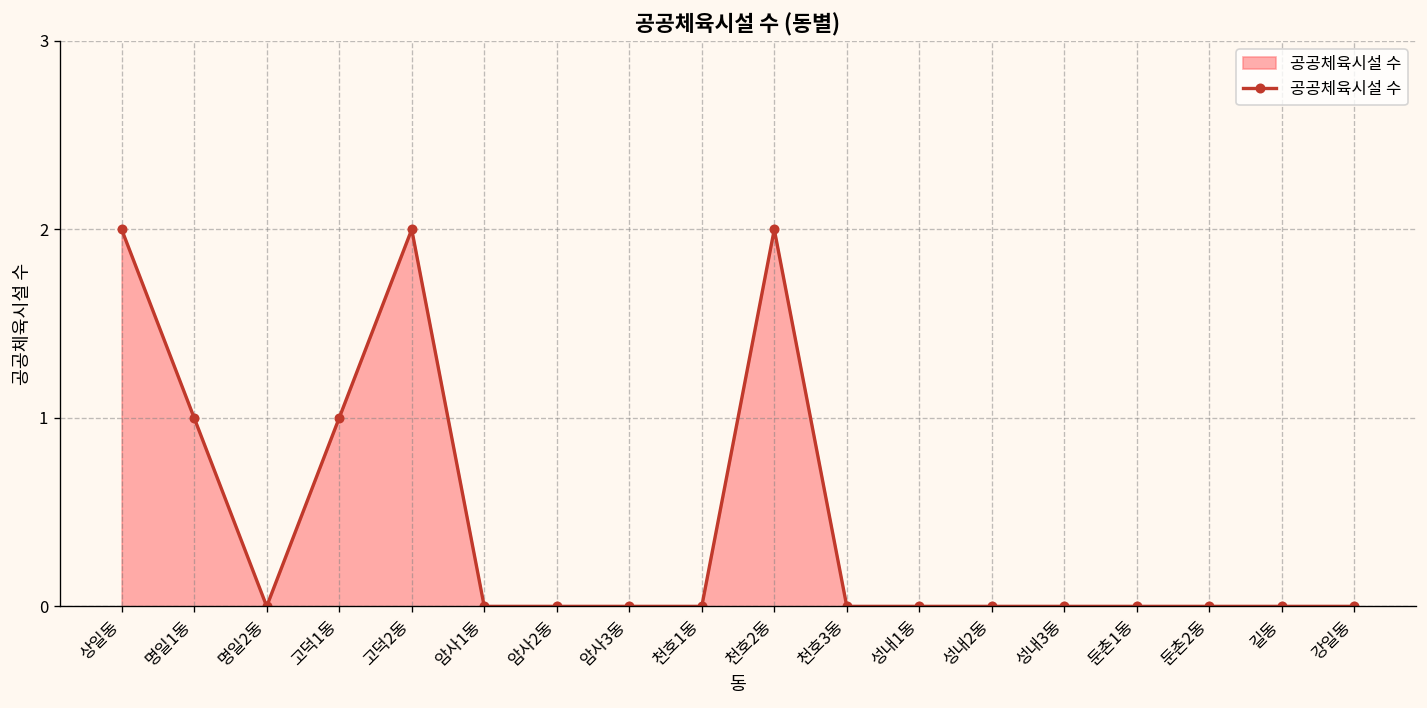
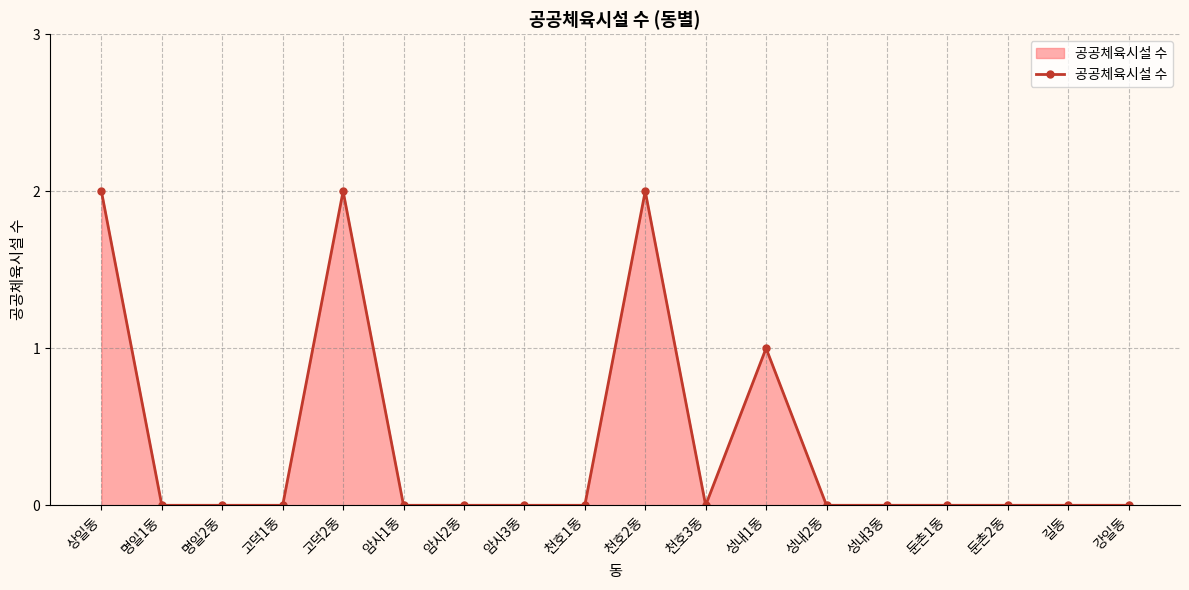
  {
    "상일동": 2,
-   "명일1동": 1,
+   "명일1동": 0,
    "명일2동": 0,
-   "고덕1동": 1,
+   "고덕1동": 0,
    "고덕2동": 2,
    "암사1동": 0,
    "암사2동": 0,
    "암사3동": 0,
    "천호1동": 0,
    "천호2동": 2,
    "천호3동": 0,
-   "성내1동": 0,
+   "성내1동": 1,
    "성내2동": 0,
    "성내3동": 0,
    "둔촌1동": 0,
    "둔촌2동": 0,
    "길동": 0,
    "강일동": 0
  }
